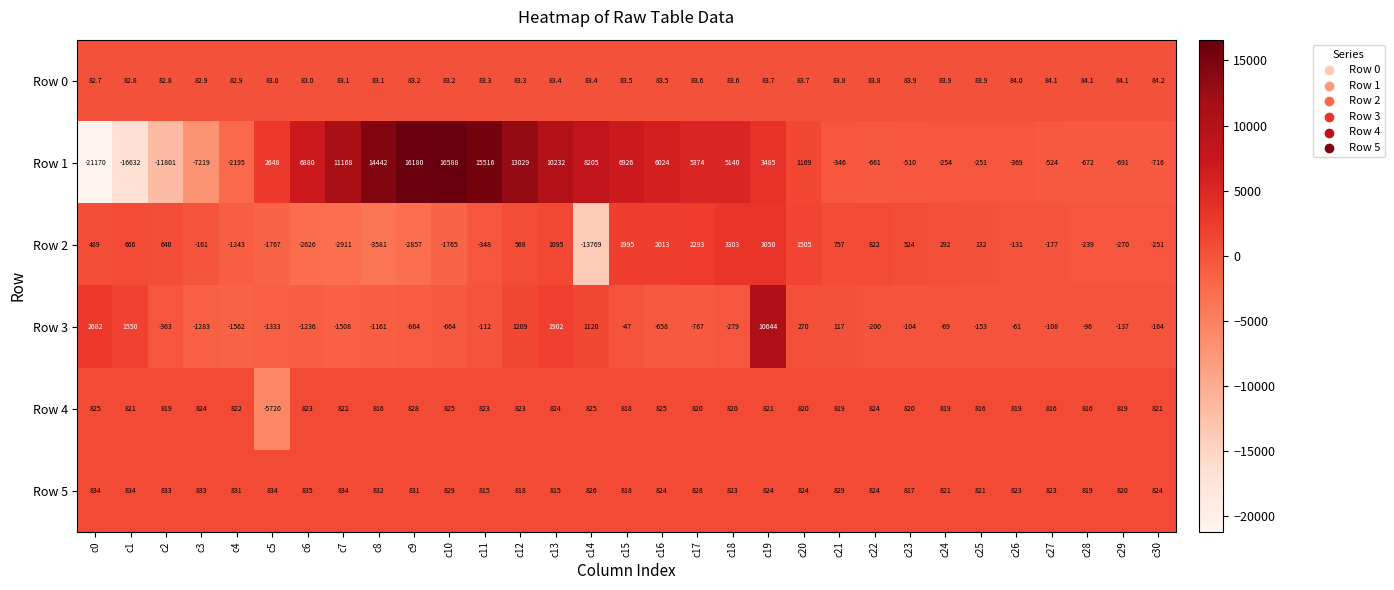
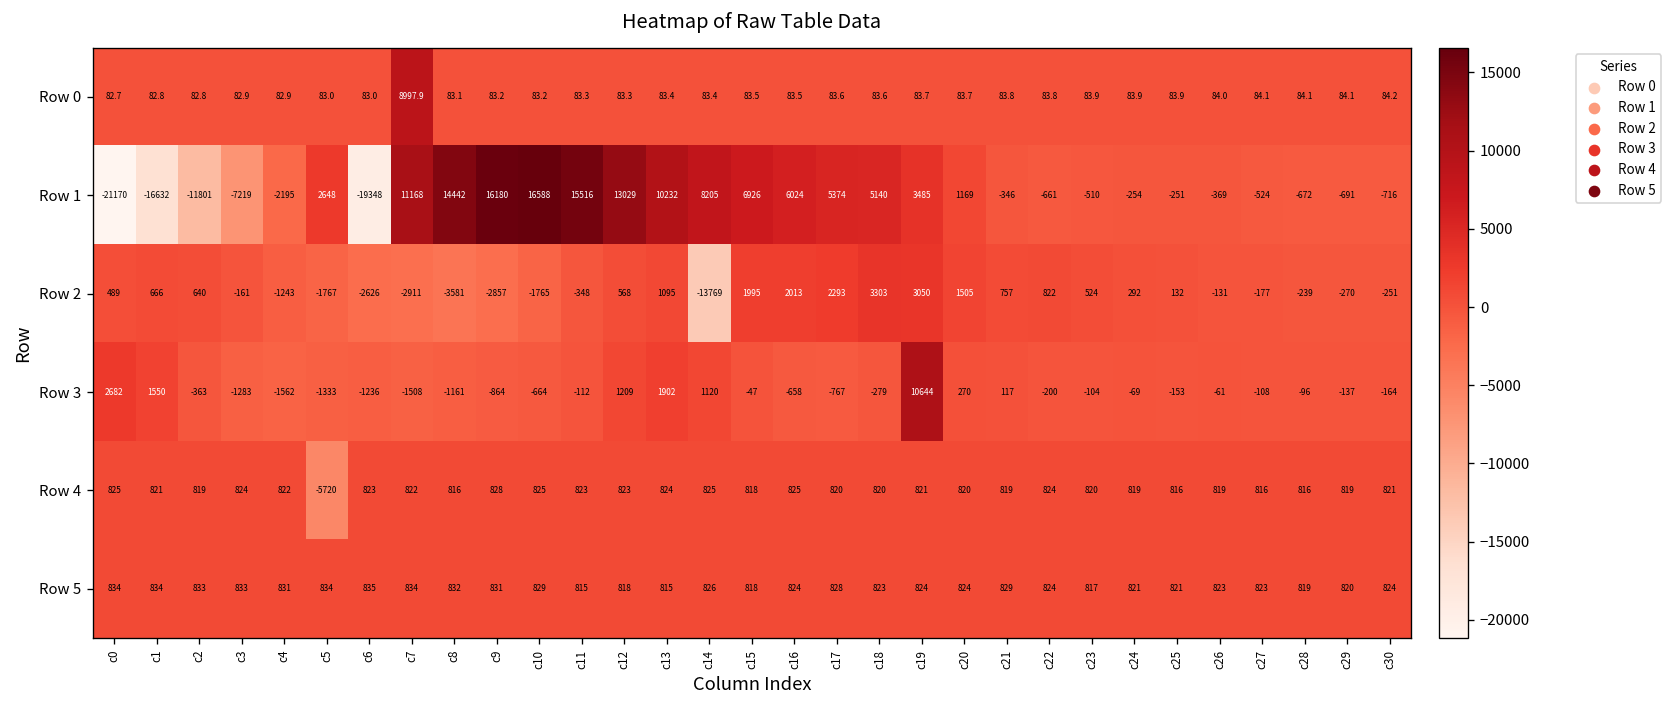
  {
    "Row 0": {
      "c0": 82.7,
      "c1": 82.8,
      "c2": 82.8,
      "c3": 82.9,
      "c4": 82.9,
      "c5": 83.0,
      "c6": 83.0,
-     "c7": 83.1,
+     "c7": 8997.9,
      "c8": 83.1,
      "c9": 83.2,
      "c10": 83.2,
      "c11": 83.3,
      "c12": 83.3,
      "c13": 83.4,
      "c14": 83.4,
      "c15": 83.5,
      "c16": 83.5,
      "c17": 83.6,
      "c18": 83.6,
      "c19": 83.7,
      "c20": 83.7,
      "c21": 83.8,
      "c22": 83.8,
      "c23": 83.9,
      "c24": 83.9,
      "c25": 83.9,
      "c26": 84.0,
      "c27": 84.1,
      "c28": 84.1,
      "c29": 84.1,
      "c30": 84.2
    },
    "Row 1": {
      "c0": -21170,
      "c1": -16632,
      "c2": -11801,
      "c3": -7219,
      "c4": -2195,
      "c5": 2648,
-     "c6": 6880,
+     "c6": -19348,
      "c7": 11168,
      "c8": 14442,
      "c9": 16180,
      "c10": 16588,
      "c11": 15516,
      "c12": 13029,
      "c13": 10232,
      "c14": 8205,
      "c15": 6926,
      "c16": 6024,
      "c17": 5374,
      "c18": 5140,
      "c19": 3485,
      "c20": 1169,
      "c21": -346,
      "c22": -661,
      "c23": -510,
      "c24": -254,
      "c25": -251,
      "c26": -369,
      "c27": -524,
      "c28": -672,
      "c29": -691,
      "c30": -716
    },
    "Row 2": {
      "c0": 489,
      "c1": 666,
      "c2": 640,
      "c3": -161,
      "c4": -1243,
      "c5": -1767,
      "c6": -2626,
      "c7": -2911,
      "c8": -3581,
      "c9": -2857,
      "c10": -1765,
      "c11": -348,
      "c12": 568,
      "c13": 1095,
      "c14": -13769,
      "c15": 1995,
      "c16": 2013,
      "c17": 2293,
      "c18": 3303,
      "c19": 3050,
      "c20": 1505,
      "c21": 757,
      "c22": 822,
      "c23": 524,
      "c24": 292,
      "c25": 132,
      "c26": -131,
      "c27": -177,
      "c28": -239,
      "c29": -270,
      "c30": -251
    },
    "Row 3": {
      "c0": 2682,
      "c1": 1550,
      "c2": -363,
      "c3": -1283,
      "c4": -1562,
      "c5": -1333,
      "c6": -1236,
      "c7": -1508,
      "c8": -1161,
      "c9": -864,
      "c10": -664,
      "c11": -112,
      "c12": 1209,
      "c13": 1902,
      "c14": 1120,
      "c15": -47,
      "c16": -658,
      "c17": -767,
      "c18": -279,
      "c19": 10644,
      "c20": 270,
      "c21": 117,
      "c22": -200,
      "c23": -104,
      "c24": -69,
      "c25": -153,
      "c26": -61,
      "c27": -108,
      "c28": -96,
      "c29": -137,
      "c30": -164
    },
    "Row 4": {
      "c0": 825,
      "c1": 821,
      "c2": 819,
      "c3": 824,
      "c4": 822,
      "c5": -5720,
      "c6": 823,
      "c7": 822,
      "c8": 816,
      "c9": 828,
      "c10": 825,
      "c11": 823,
      "c12": 823,
      "c13": 824,
      "c14": 825,
      "c15": 818,
      "c16": 825,
      "c17": 820,
      "c18": 820,
      "c19": 821,
      "c20": 820,
      "c21": 819,
      "c22": 824,
      "c23": 820,
      "c24": 819,
      "c25": 816,
      "c26": 819,
      "c27": 816,
      "c28": 816,
      "c29": 819,
      "c30": 821
    },
    "Row 5": {
      "c0": 834,
      "c1": 834,
      "c2": 833,
      "c3": 833,
      "c4": 831,
      "c5": 834,
      "c6": 835,
      "c7": 834,
      "c8": 832,
      "c9": 831,
      "c10": 829,
      "c11": 815,
      "c12": 818,
      "c13": 815,
      "c14": 826,
      "c15": 818,
      "c16": 824,
      "c17": 828,
      "c18": 823,
      "c19": 824,
      "c20": 824,
      "c21": 829,
      "c22": 824,
      "c23": 817,
      "c24": 821,
      "c25": 821,
      "c26": 823,
      "c27": 823,
      "c28": 819,
      "c29": 820,
      "c30": 824
    }
  }
